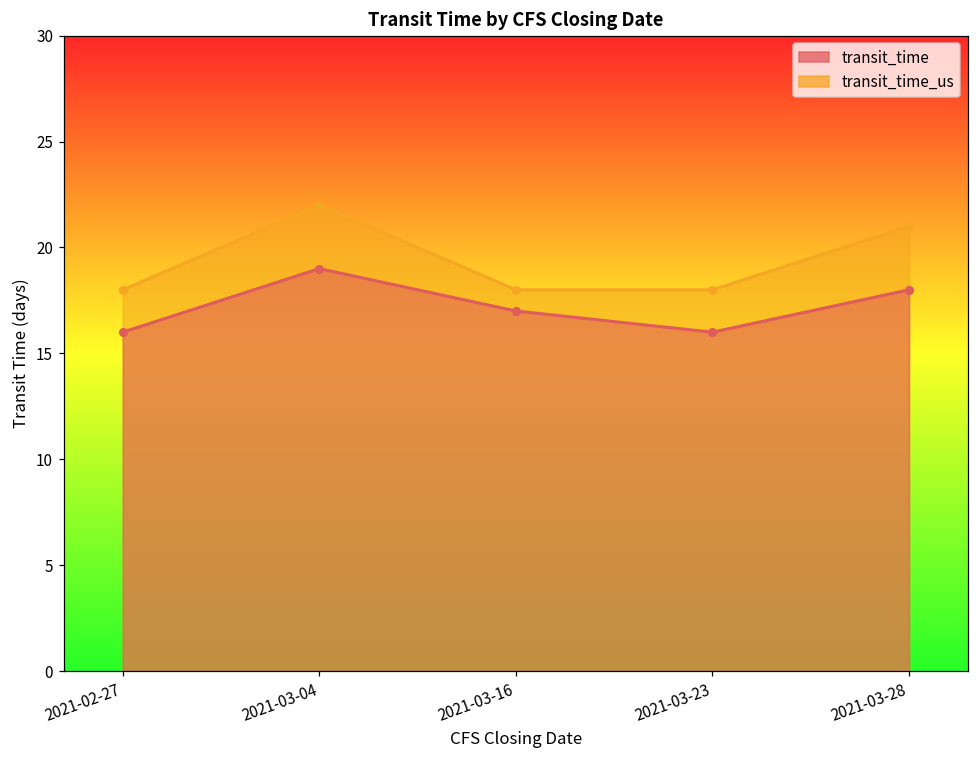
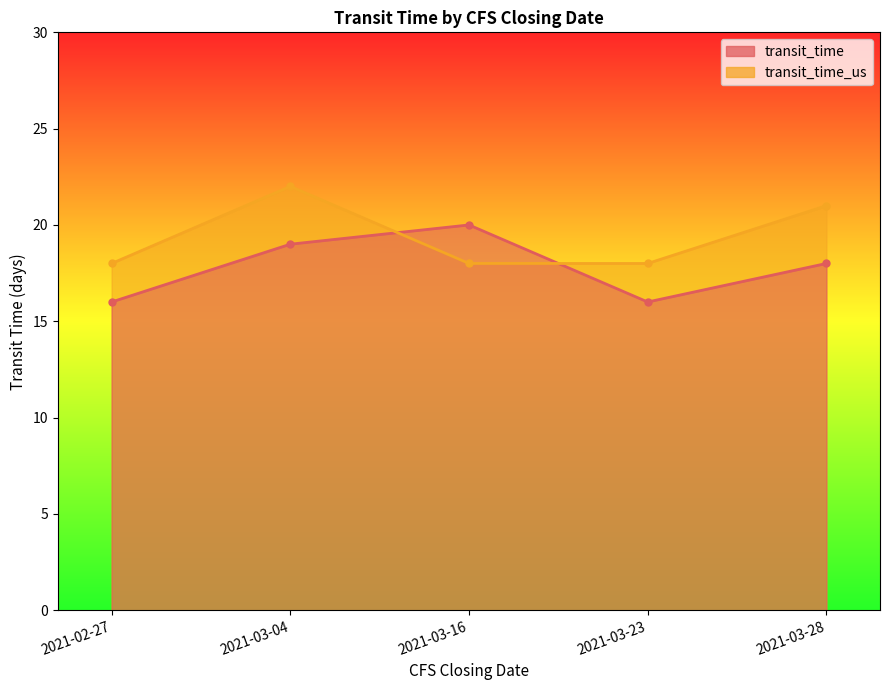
  {
    "transit_time": {
      "2021-02-27": 16,
      "2021-03-04": 19,
-     "2021-03-16": 17,
+     "2021-03-16": 20,
      "2021-03-23": 16,
      "2021-03-28": 18
    },
    "transit_time_us": {
      "2021-02-27": 18,
      "2021-03-04": 22,
      "2021-03-16": 18,
      "2021-03-23": 18,
      "2021-03-28": 21
    }
  }
